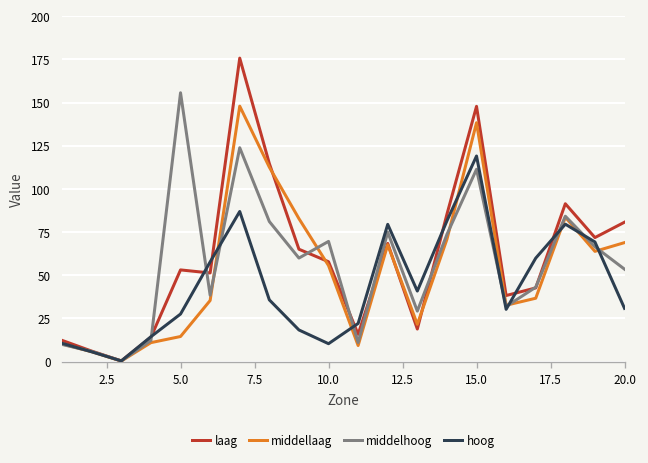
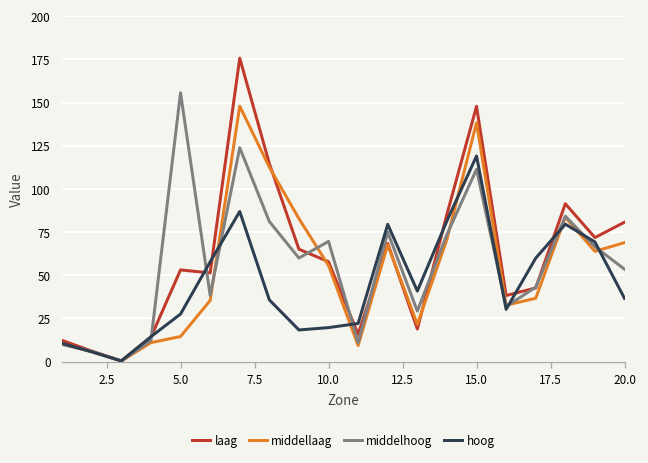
  {
    "laag": {
      "5.0": 53,
      "10.0": 58,
      "15.0": 148,
      "20.0": 81
    },
    "middellaag": {
      "5.0": 15,
      "10.0": 56,
      "15.0": 138,
      "20.0": 69
    },
    "middelhoog": {
      "5.0": 156,
      "10.0": 70,
      "15.0": 111,
      "20.0": 54
    },
    "hoog": {
      "5.0": 28,
-     "10.0": 10,
+     "10.0": 20,
      "15.0": 119,
-     "20.0": 31
+     "20.0": 37
    }
  }
